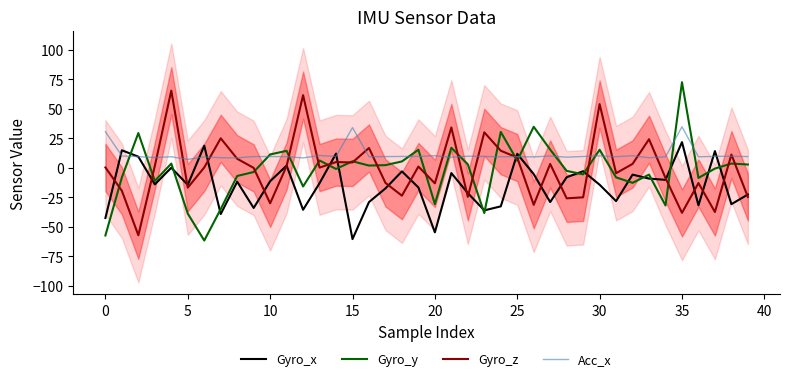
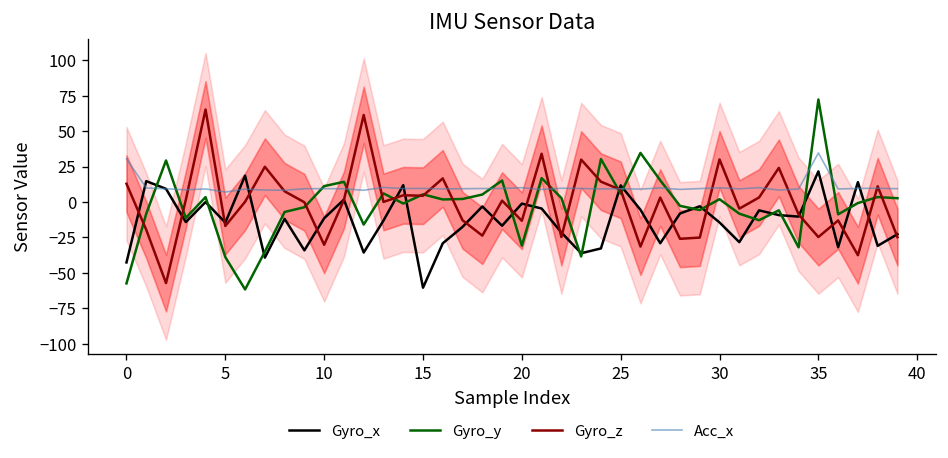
  {
    "Gyro_x": {
      "0": -43,
      "5": -14,
      "15": -60,
-     "20": -55,
+     "20": -1,
      "25": 12,
      "30": -14,
      "35": 22
    },
    "Gyro_y": {
      "0": -57,
      "5": -39,
      "20": -31,
      "25": 6,
-     "30": 15,
+     "30": 2,
      "35": 72
    },
    "Gyro_z": {
-     "0": 0,
+     "0": 13,
      "5": -17,
      "10": -30,
      "20": -13,
-     "30": 54,
-     "35": -38
+     "30": 30,
+     "35": -25
    },
    "Acc_x": {
      "0": 31,
      "5": 7,
-     "15": 34,
+     "15": 10,
      "20": 10,
      "30": 10,
      "35": 35
    }
  }
